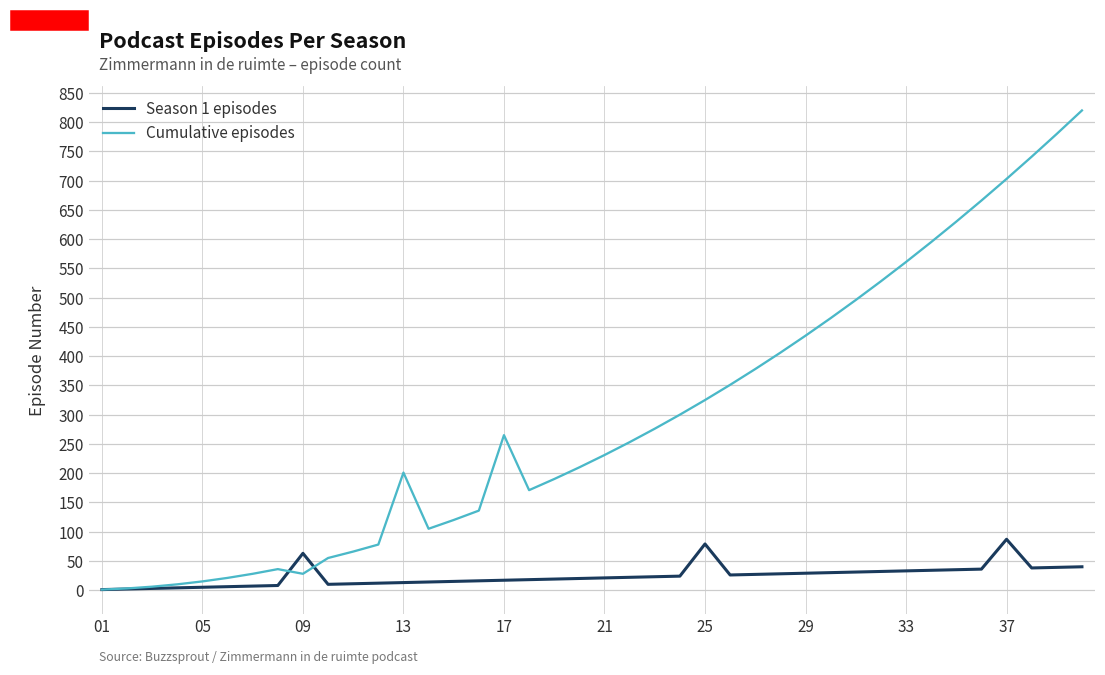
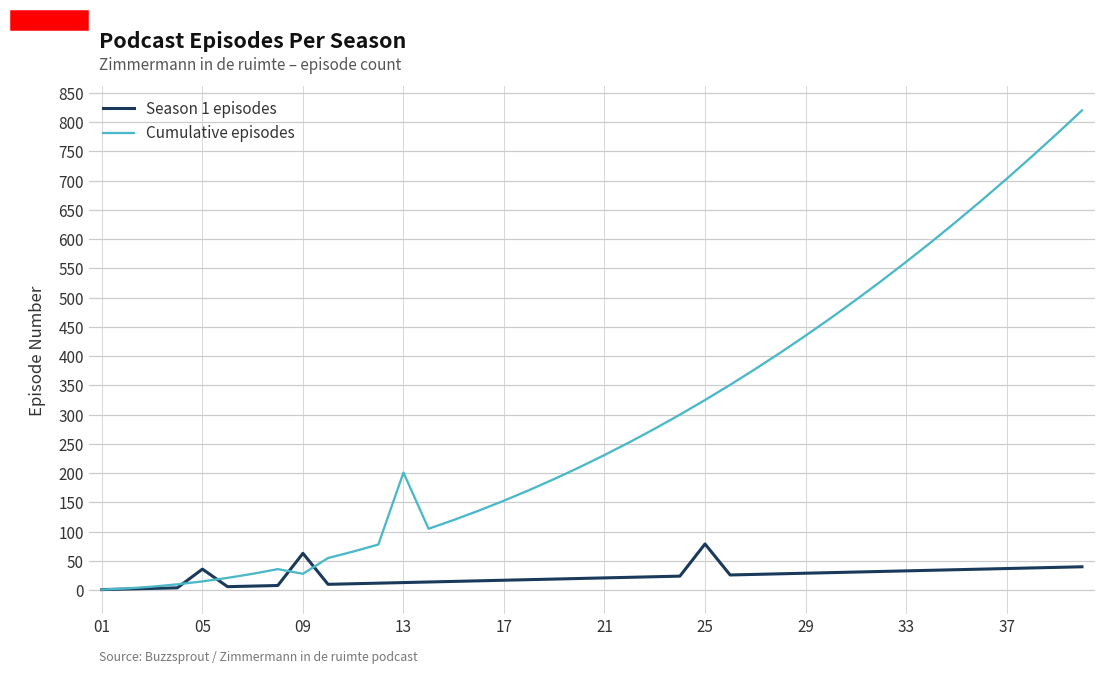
  {
    "Season 1 episodes": {
-     "05": 10,
+     "05": 40,
      "09": 60,
      "13": 10,
      "17": 20,
      "21": 20,
      "25": 80,
      "29": 30,
      "33": 30,
-     "37": 90
+     "37": 40
    },
    "Cumulative episodes": {
      "05": 20,
      "09": 30,
      "13": 200,
-     "17": 270,
+     "17": 150,
      "21": 230,
      "25": 330,
      "29": 440,
      "33": 560,
      "37": 700
    }
  }
